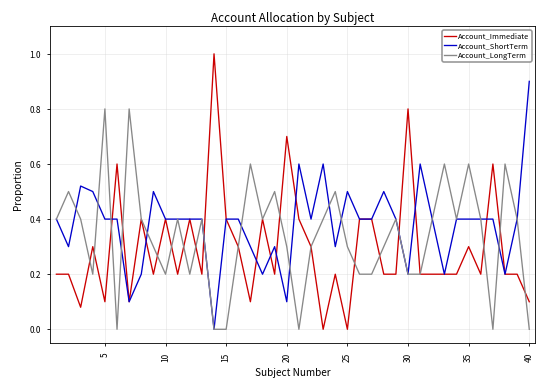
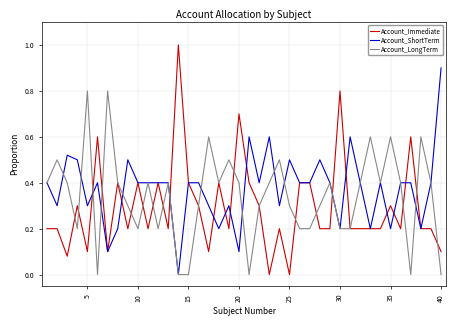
  {
    "Account_Immediate": {
      "5": 0.1,
      "20": 0.7,
      "25": 0.0,
      "30": 0.8,
      "35": 0.3,
      "40": 0.1
    },
    "Account_ShortTerm": {
-     "5": 0.4,
+     "5": 0.3,
      "20": 0.1,
      "25": 0.5,
-     "35": 0.4,
+     "35": 0.2,
      "40": 0.9
    },
    "Account_LongTerm": {
      "5": 0.8,
      "10": 0.2,
      "15": 0.0,
-     "20": 0.3,
+     "20": 0.4,
      "25": 0.3,
      "35": 0.6,
      "40": 0.0
    }
  }
